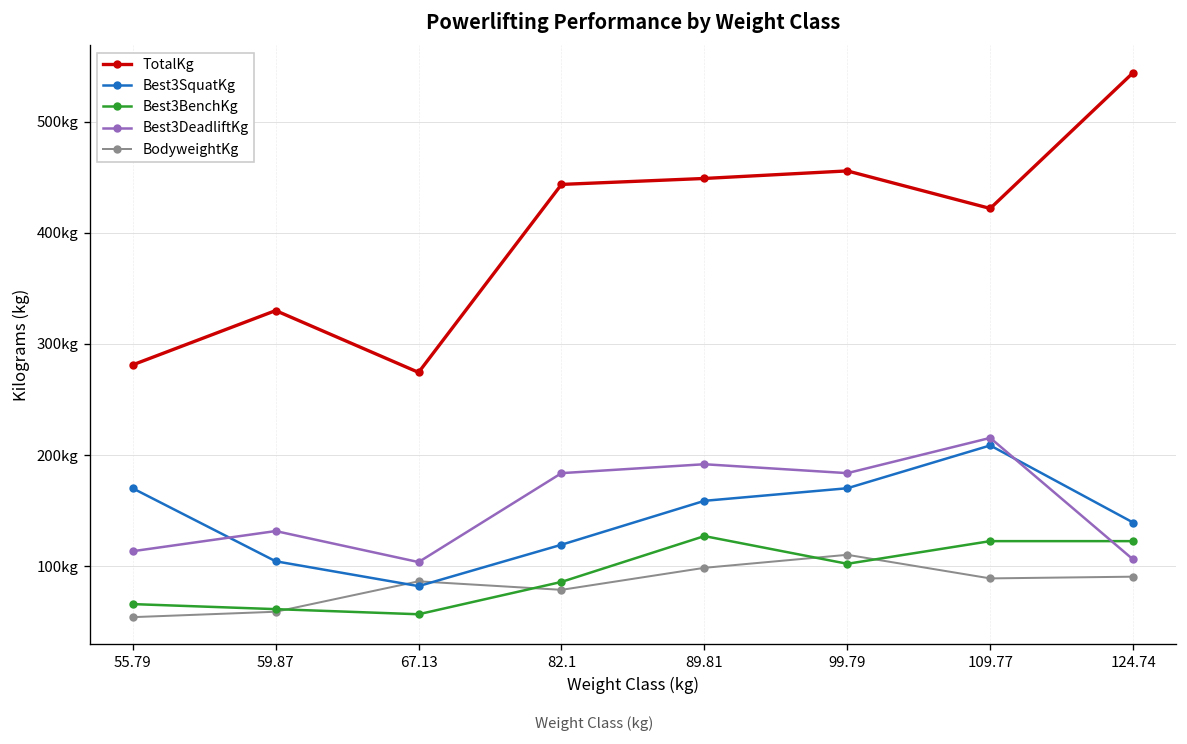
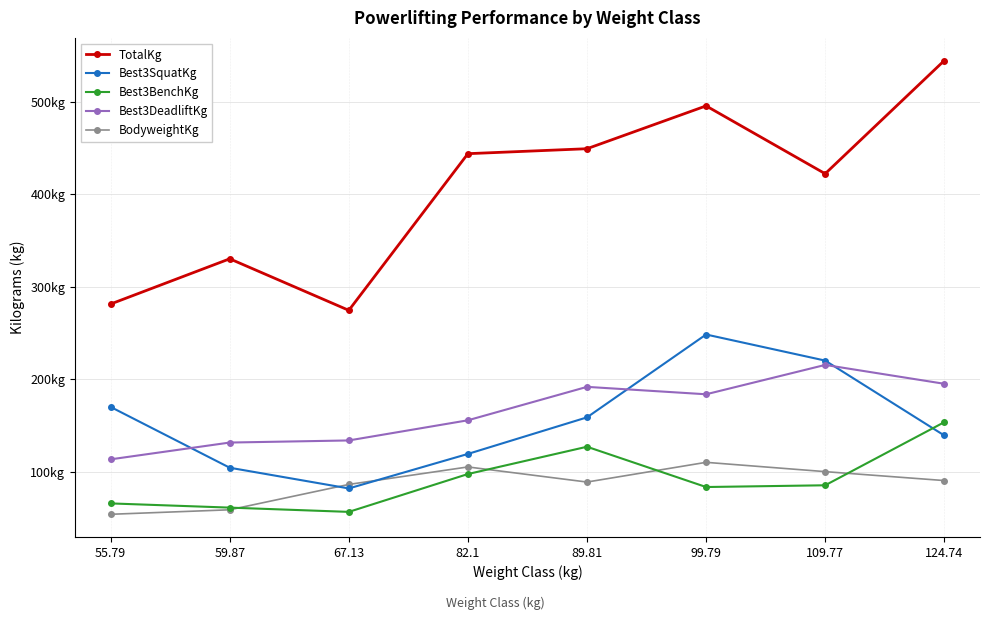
  {
    "TotalKg": {
      "55.79": "280kg",
      "59.87": "330kg",
      "67.13": "270kg",
      "82.1": "440kg",
      "89.81": "450kg",
-     "99.79": "460kg",
+     "99.79": "500kg",
      "109.77": "420kg",
      "124.74": "540kg"
    },
    "Best3SquatKg": {
      "55.79": "170kg",
      "59.87": "100kg",
      "67.13": "80kg",
      "82.1": "120kg",
      "89.81": "160kg",
-     "99.79": "170kg",
-     "109.77": "210kg",
+     "99.79": "250kg",
+     "109.77": "220kg",
      "124.74": "140kg"
    },
    "Best3BenchKg": {
      "55.79": "70kg",
      "67.13": "60kg",
-     "82.1": "90kg",
+     "82.1": "100kg",
      "89.81": "130kg",
-     "99.79": "100kg",
-     "109.77": "120kg",
-     "124.74": "120kg"
+     "99.79": "80kg",
+     "109.77": "90kg",
+     "124.74": "150kg"
    },
    "Best3DeadliftKg": {
      "55.79": "110kg",
      "59.87": "130kg",
-     "67.13": "100kg",
-     "82.1": "180kg",
+     "67.13": "130kg",
+     "82.1": "160kg",
      "89.81": "190kg",
      "99.79": "180kg",
      "109.77": "220kg",
-     "124.74": "110kg"
+     "124.74": "200kg"
    },
    "BodyweightKg": {
      "55.79": "50kg",
      "67.13": "90kg",
-     "82.1": "80kg",
-     "89.81": "100kg",
+     "82.1": "110kg",
+     "89.81": "90kg",
      "99.79": "110kg",
-     "109.77": "90kg",
+     "109.77": "100kg",
      "124.74": "90kg"
    }
  }
